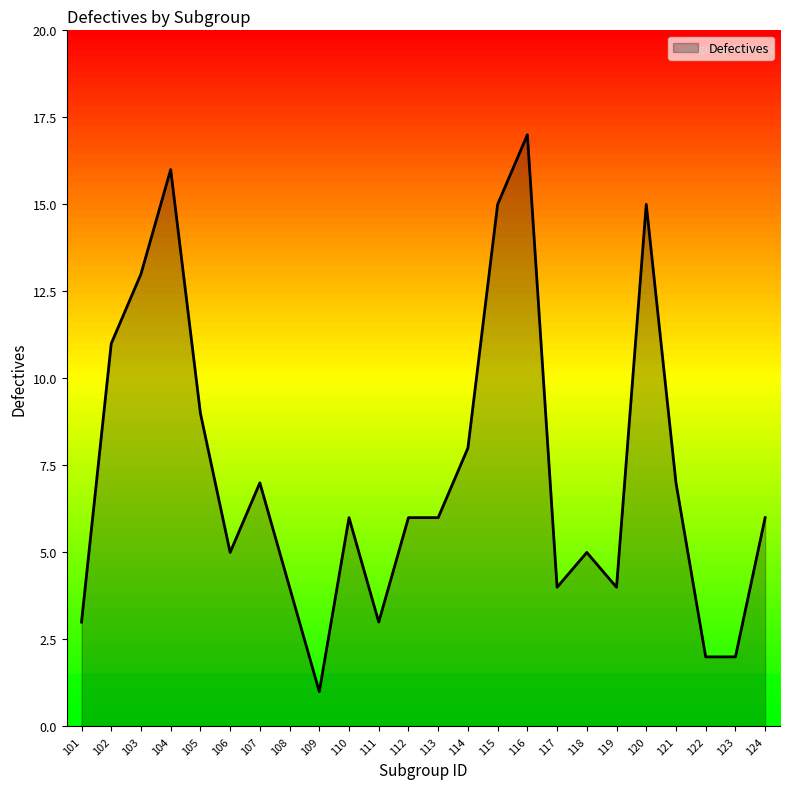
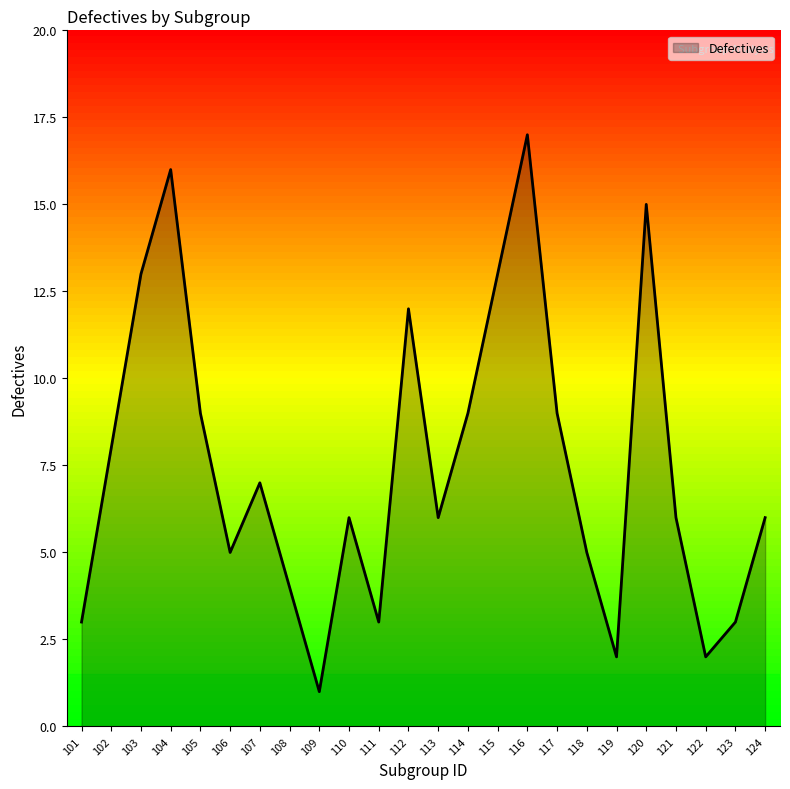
  {
    "101": 3,
-   "102": 11,
+   "102": 8,
    "103": 13,
    "104": 16,
    "105": 9,
    "106": 5,
    "107": 7,
    "108": 4,
    "110": 6,
    "111": 3,
-   "112": 6,
+   "112": 12,
    "113": 6,
-   "114": 8,
-   "115": 15,
+   "114": 9,
+   "115": 13,
    "116": 17,
-   "117": 4,
+   "117": 9,
    "118": 5,
-   "119": 4,
+   "119": 2,
    "120": 15,
-   "121": 7,
+   "121": 6,
    "122": 2,
-   "123": 2,
+   "123": 3,
    "124": 6
  }
